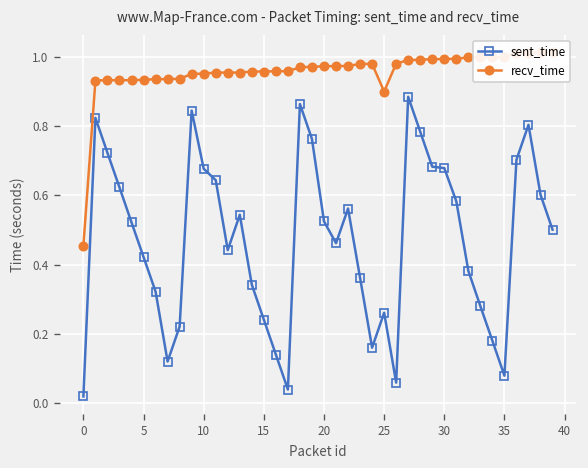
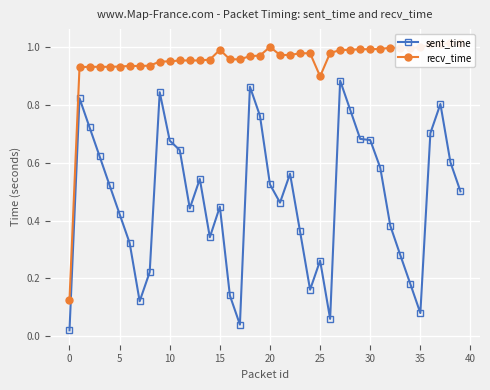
  {
    "sent_time": {
      "0": 0.02,
      "5": 0.42,
      "10": 0.68,
-     "15": 0.24,
+     "15": 0.45,
      "20": 0.53,
      "25": 0.26,
      "30": 0.68,
      "35": 0.08
    },
    "recv_time": {
-     "0": 0.46,
+     "0": 0.13,
      "5": 0.93,
      "10": 0.95,
-     "15": 0.96,
-     "20": 0.97,
+     "15": 0.99,
+     "20": 1.00,
      "25": 0.90,
      "30": 0.99
    }
  }
